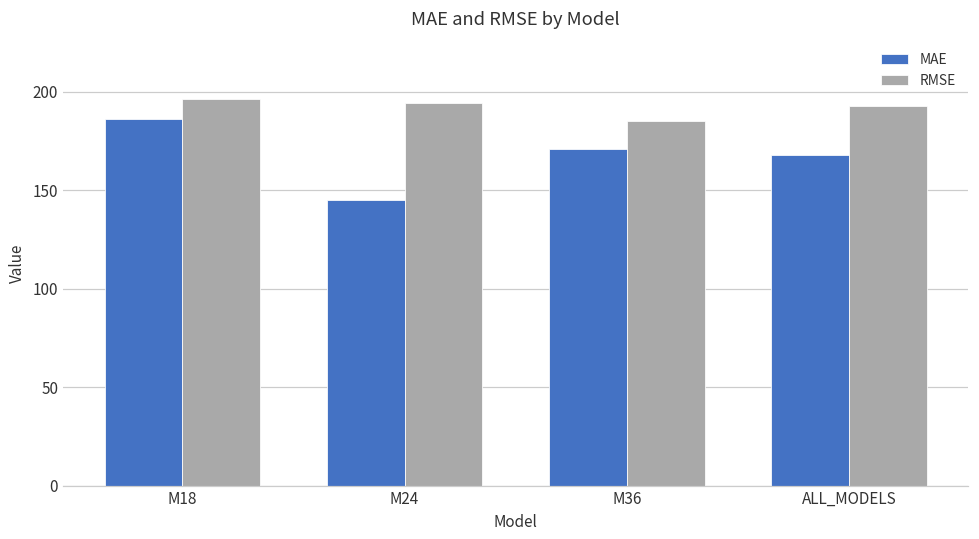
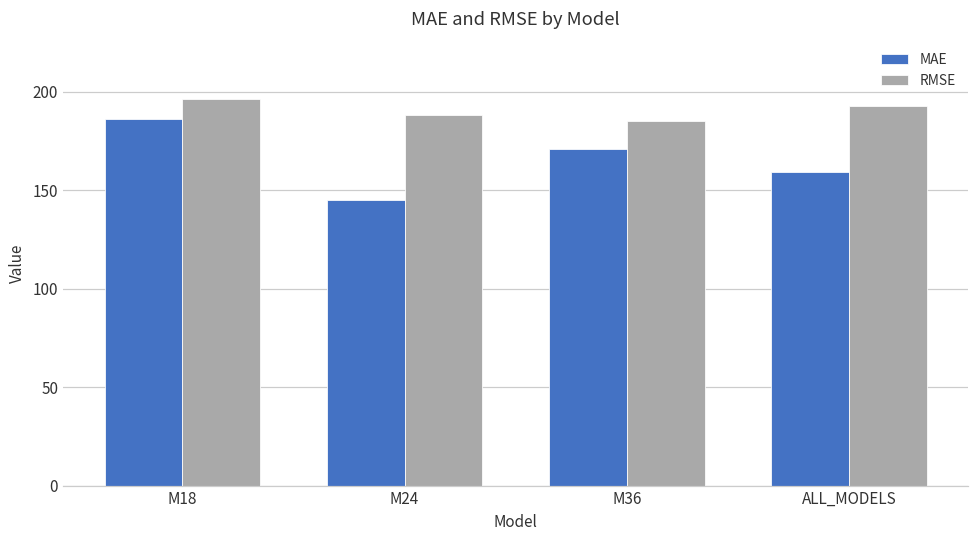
  {
    "MAE": {
      "M18": 186,
      "M24": 145,
      "M36": 171,
-     "ALL_MODELS": 168
+     "ALL_MODELS": 160
    },
    "RMSE": {
      "M18": 197,
-     "M24": 194,
+     "M24": 188,
      "M36": 185,
      "ALL_MODELS": 193
    }
  }
